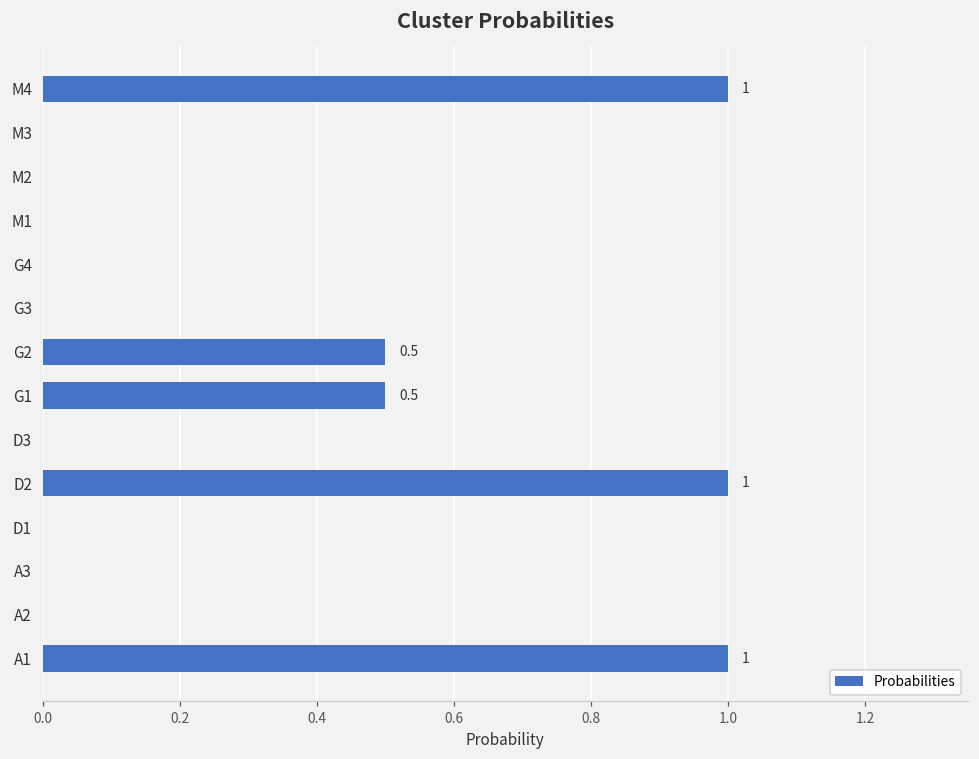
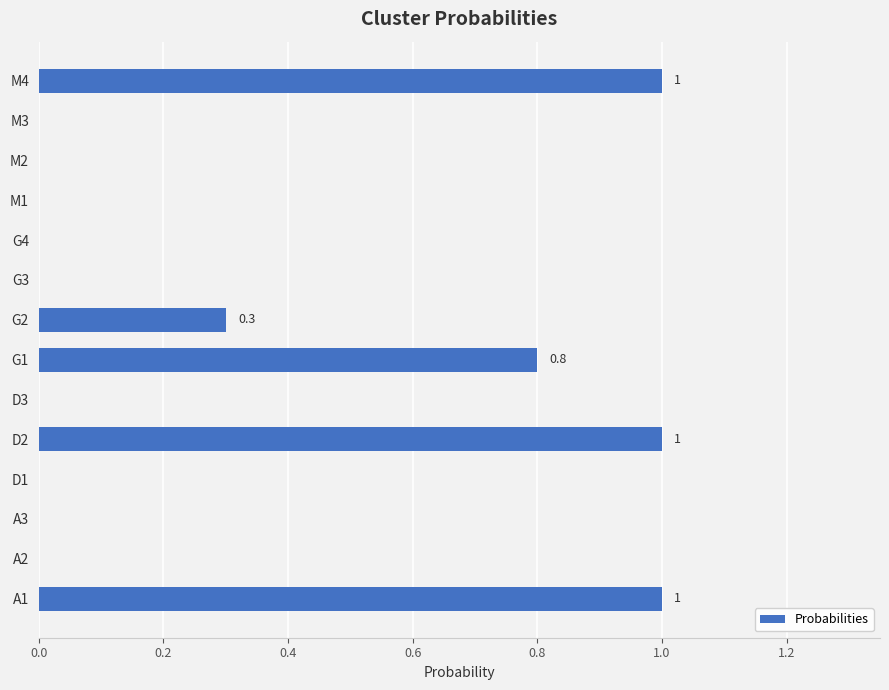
  {
    "M4": 1,
-   "G2": 0.5,
-   "G1": 0.5,
+   "G2": 0.3,
+   "G1": 0.8,
    "D2": 1,
    "A1": 1
  }
